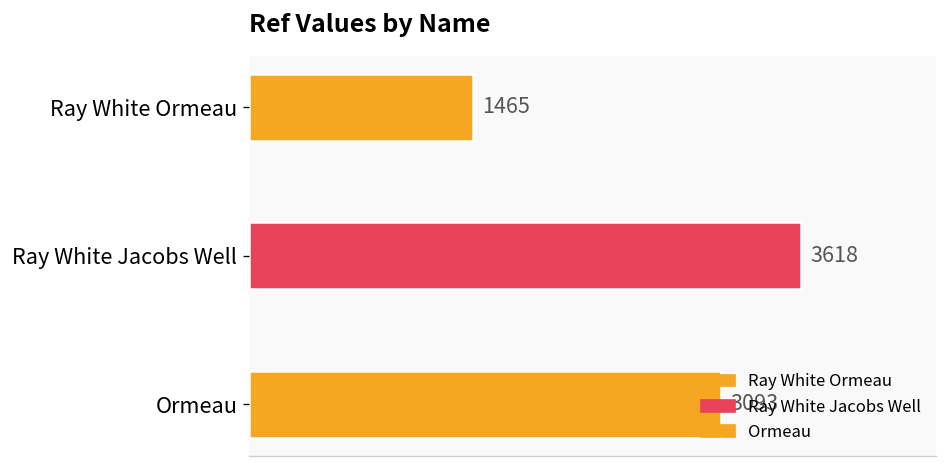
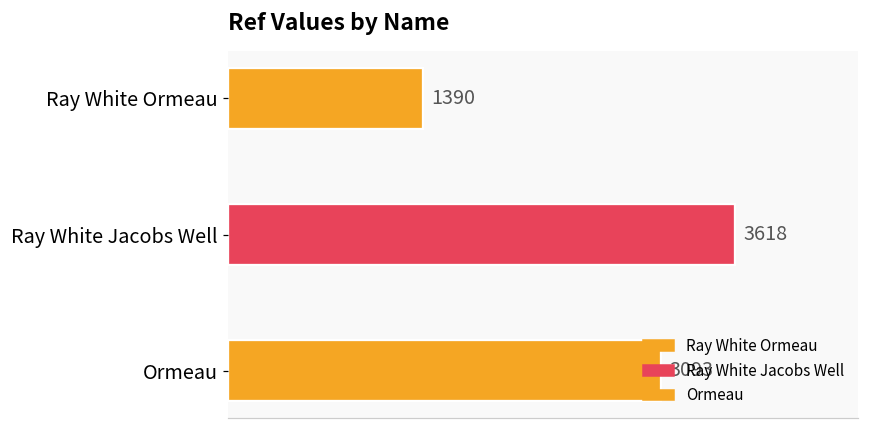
  {
-   "Ray White Ormeau": 1465,
+   "Ray White Ormeau": 1390,
    "Ray White Jacobs Well": 3618,
    "Ormeau": 3093
  }
